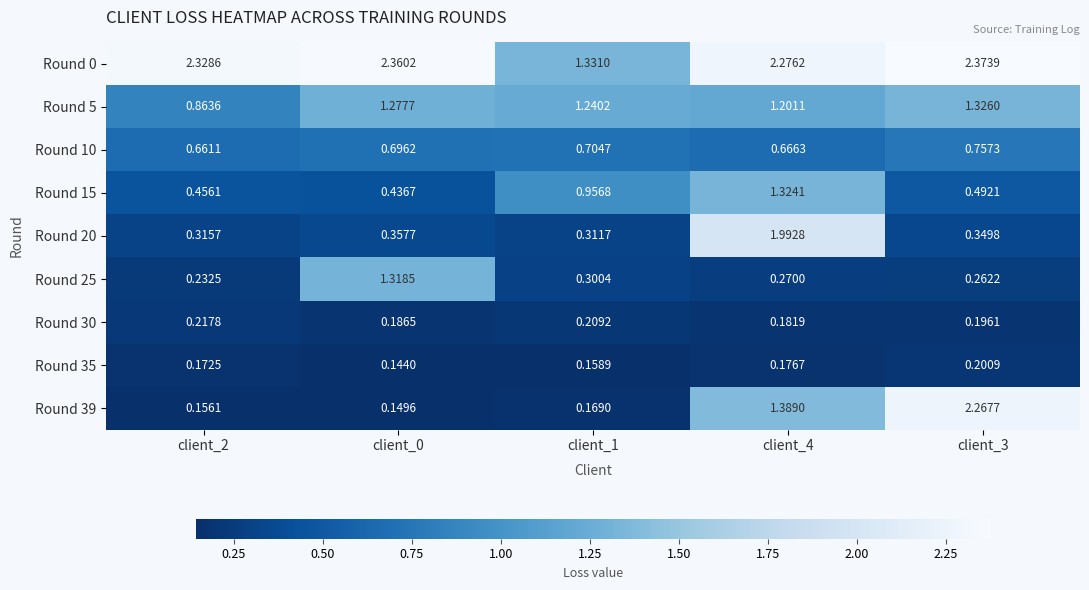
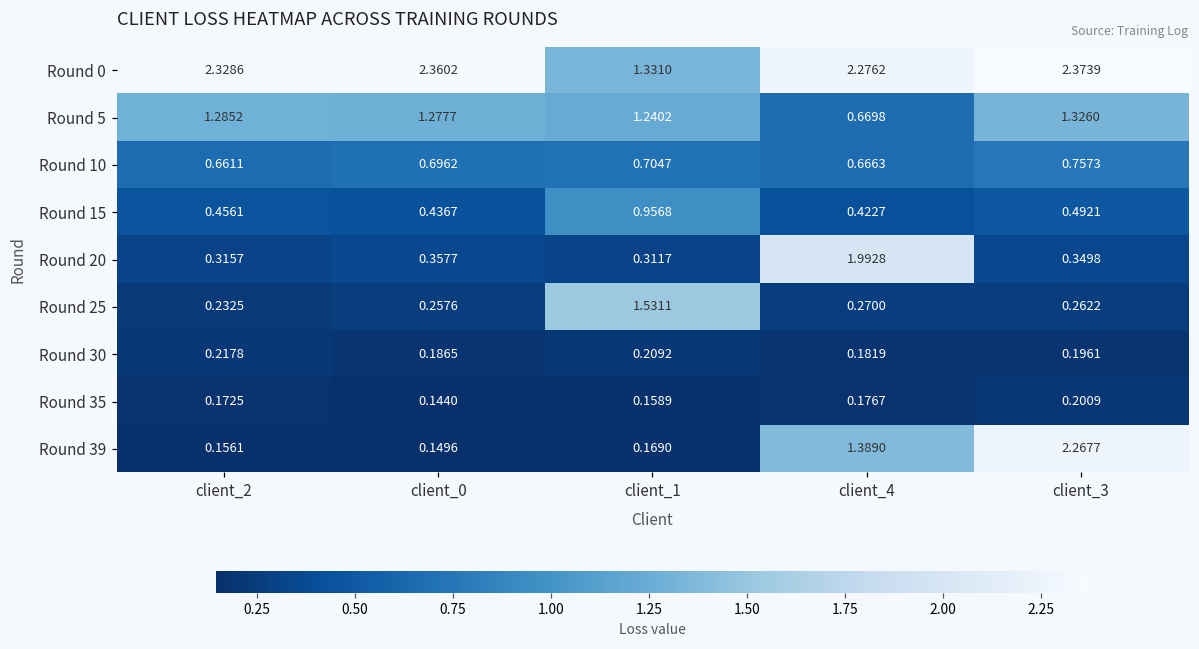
  {
    "Round 0": {
      "client_2": 2.3286,
      "client_0": 2.3602,
      "client_1": 1.3310,
      "client_4": 2.2762,
      "client_3": 2.3739
    },
    "Round 5": {
-     "client_2": 0.8636,
+     "client_2": 1.2852,
      "client_0": 1.2777,
      "client_1": 1.2402,
-     "client_4": 1.2011,
+     "client_4": 0.6698,
      "client_3": 1.3260
    },
    "Round 10": {
      "client_2": 0.6611,
      "client_0": 0.6962,
      "client_1": 0.7047,
      "client_4": 0.6663,
      "client_3": 0.7573
    },
    "Round 15": {
      "client_2": 0.4561,
      "client_0": 0.4367,
      "client_1": 0.9568,
-     "client_4": 1.3241,
+     "client_4": 0.4227,
      "client_3": 0.4921
    },
    "Round 20": {
      "client_2": 0.3157,
      "client_0": 0.3577,
      "client_1": 0.3117,
      "client_4": 1.9928,
      "client_3": 0.3498
    },
    "Round 25": {
      "client_2": 0.2325,
-     "client_0": 1.3185,
-     "client_1": 0.3004,
+     "client_0": 0.2576,
+     "client_1": 1.5311,
      "client_4": 0.2700,
      "client_3": 0.2622
    },
    "Round 30": {
      "client_2": 0.2178,
      "client_0": 0.1865,
      "client_1": 0.2092,
      "client_4": 0.1819,
      "client_3": 0.1961
    },
    "Round 35": {
      "client_2": 0.1725,
      "client_0": 0.1440,
      "client_1": 0.1589,
      "client_4": 0.1767,
      "client_3": 0.2009
    },
    "Round 39": {
      "client_2": 0.1561,
      "client_0": 0.1496,
      "client_1": 0.1690,
      "client_4": 1.3890,
      "client_3": 2.2677
    }
  }
